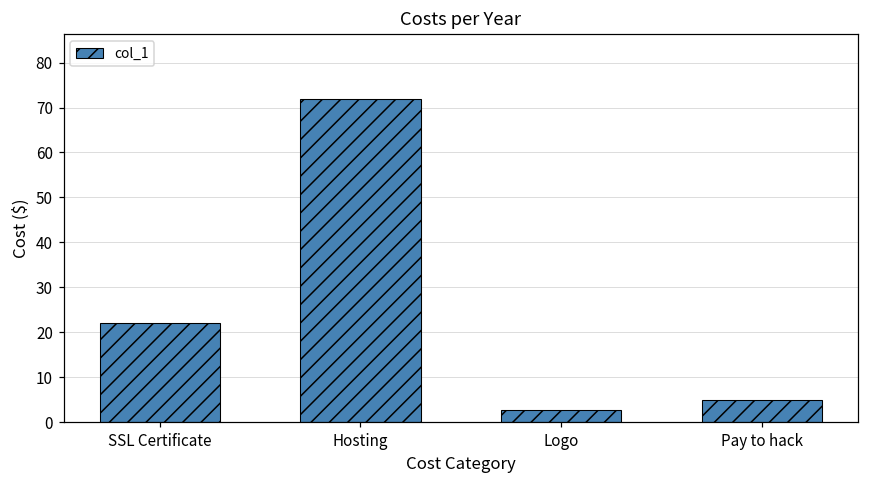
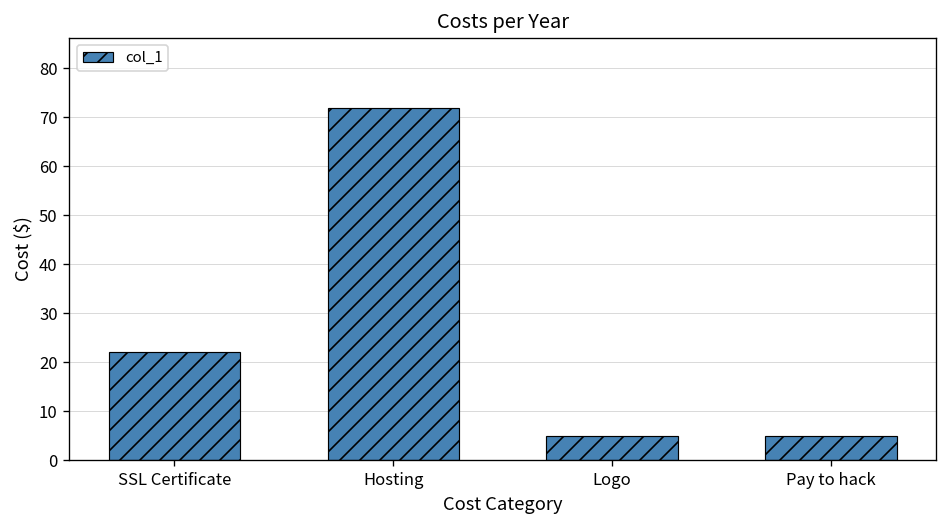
  {
    "SSL Certificate": 22,
    "Hosting": 72,
-   "Logo": 3,
+   "Logo": 5,
    "Pay to hack": 5
  }
